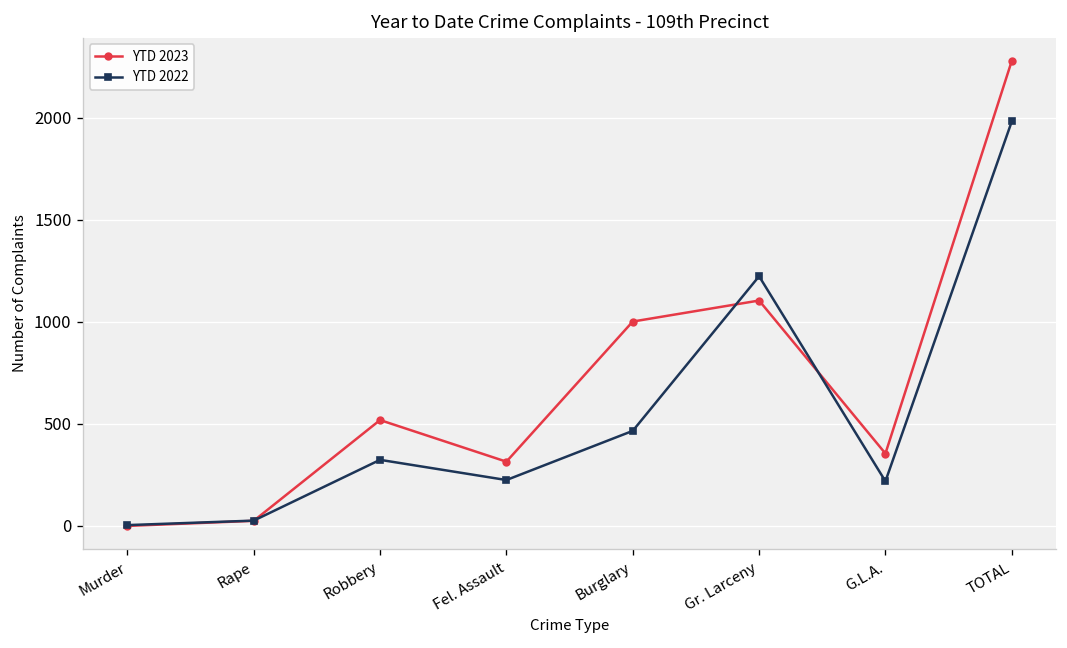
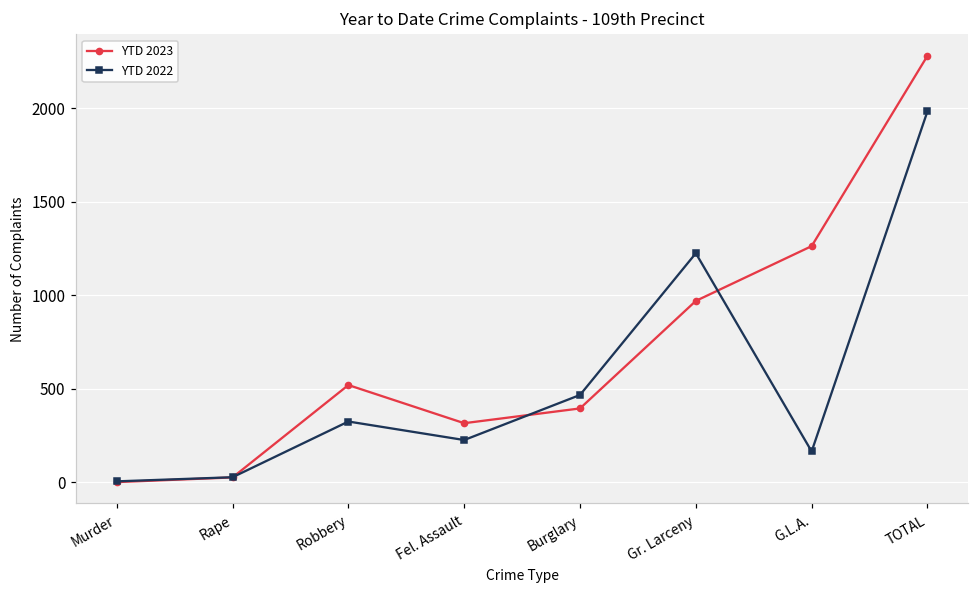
  {
    "YTD 2023": {
      "Robbery": 520,
      "Fel. Assault": 320,
-     "Burglary": 1000,
-     "Gr. Larceny": 1110,
-     "G.L.A.": 360,
+     "Burglary": 390,
+     "Gr. Larceny": 970,
+     "G.L.A.": 1260,
      "TOTAL": 2280
    },
    "YTD 2022": {
      "Robbery": 320,
      "Fel. Assault": 230,
      "Burglary": 470,
      "Gr. Larceny": 1220,
-     "G.L.A.": 220,
+     "G.L.A.": 160,
      "TOTAL": 1980
    }
  }
